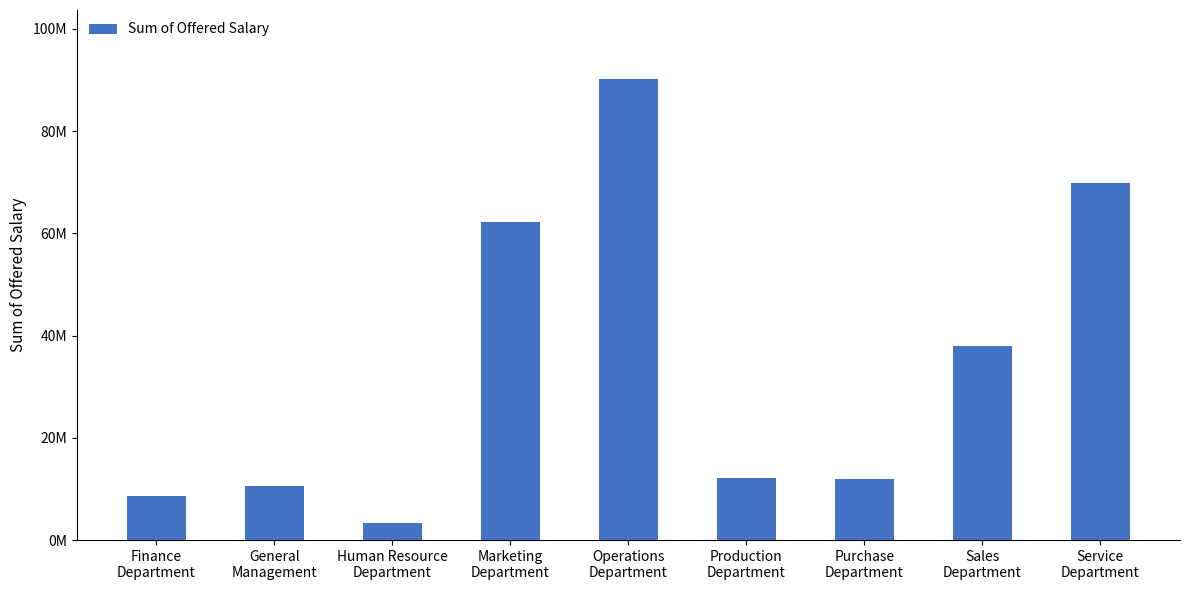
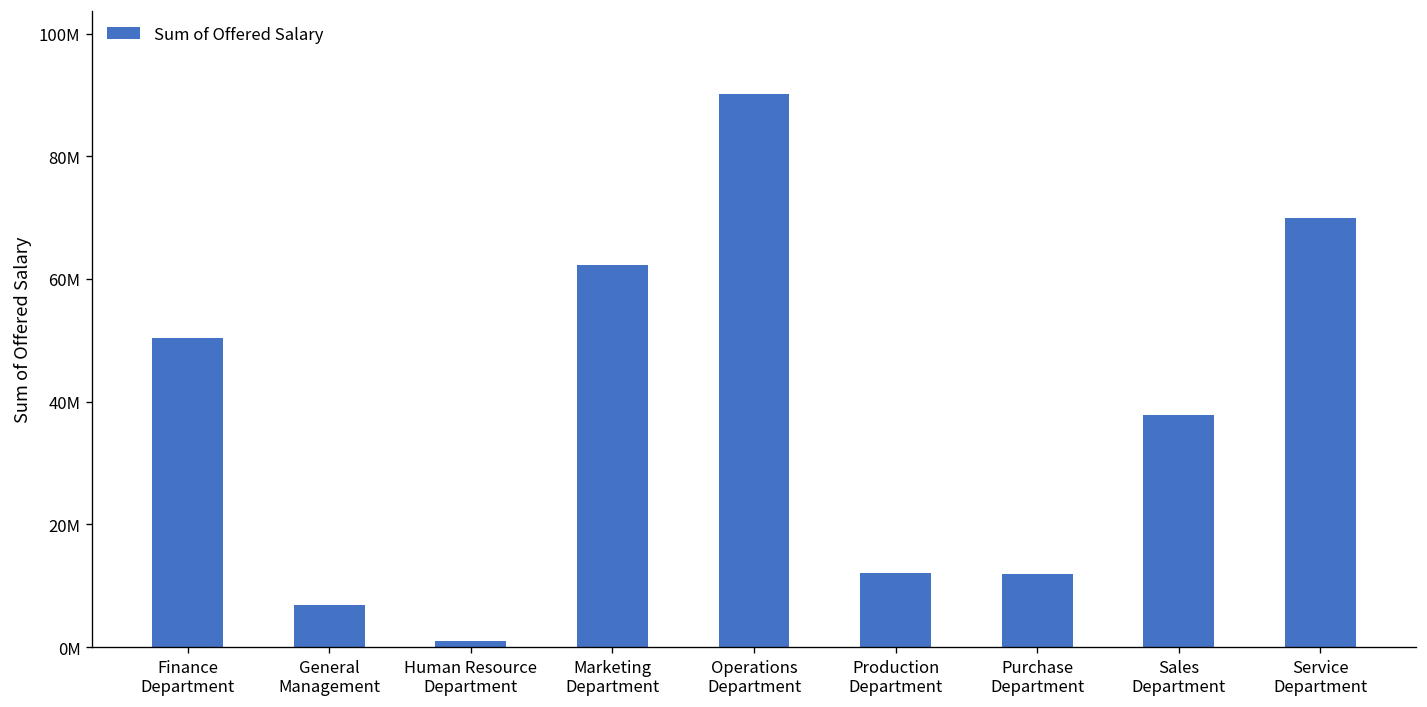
  {
-   "Finance Department": 9000000,
-   "General Management": 11000000,
-   "Human Resource Department": 3000000,
+   "Finance Department": 50000000,
+   "General Management": 7000000,
+   "Human Resource Department": 1000000,
    "Marketing Department": 62000000,
    "Operations Department": 90000000,
    "Production Department": 12000000,
    "Purchase Department": 12000000,
    "Sales Department": 38000000,
    "Service Department": 70000000
  }
